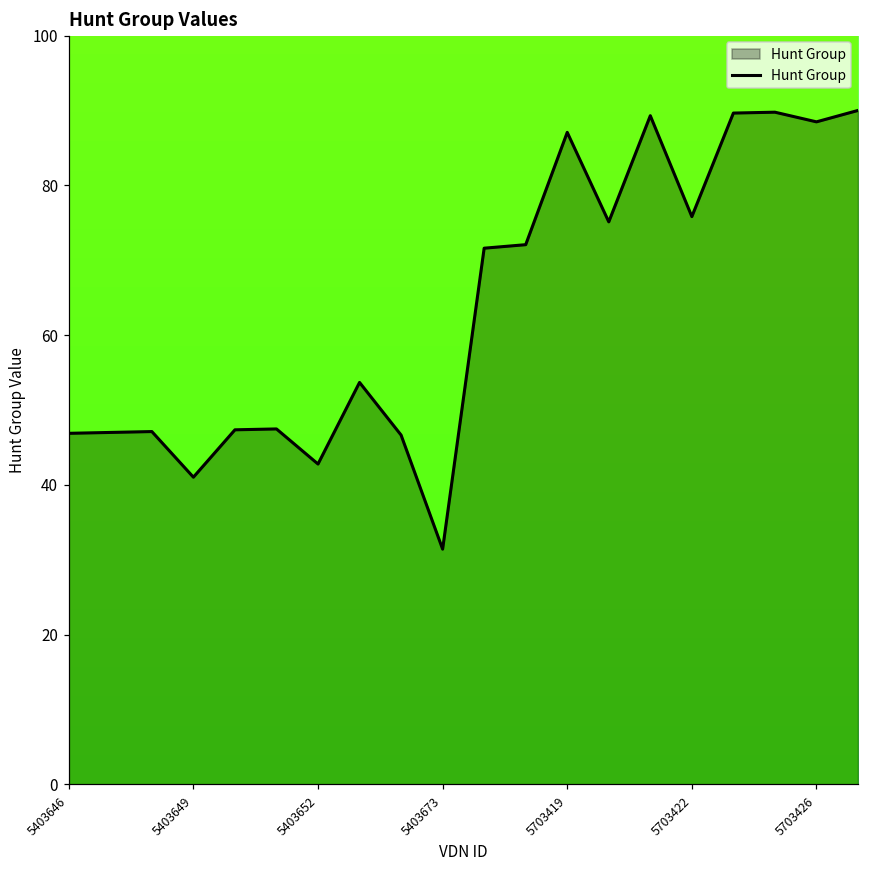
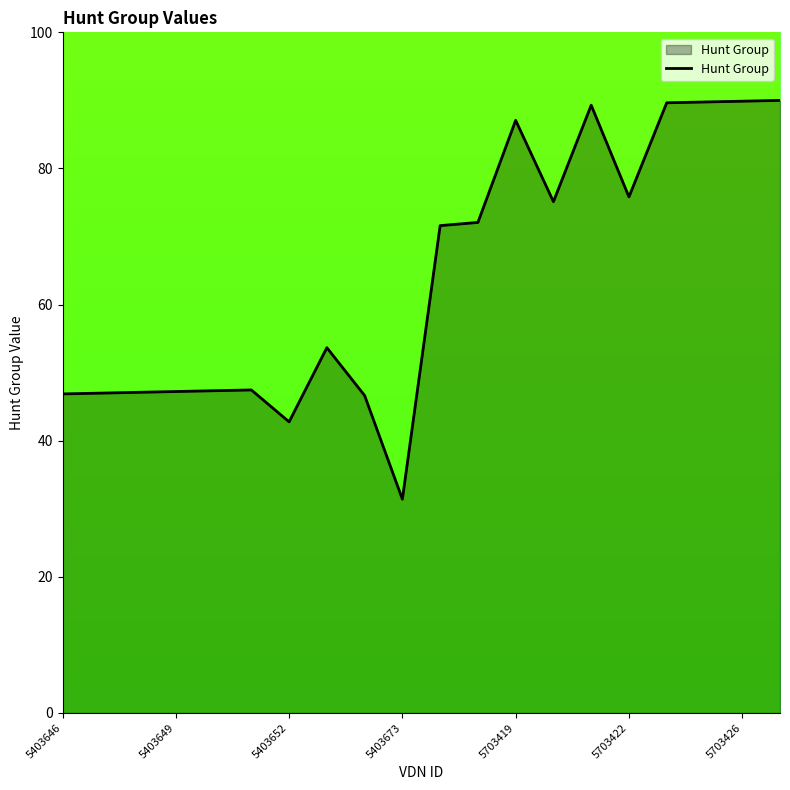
  {
    "5403646": 47,
-   "5403649": 41,
+   "5403649": 47,
    "5403652": 43,
    "5403673": 31,
    "5703419": 87,
    "5703422": 76,
-   "5703426": 88
+   "5703426": 90
  }
